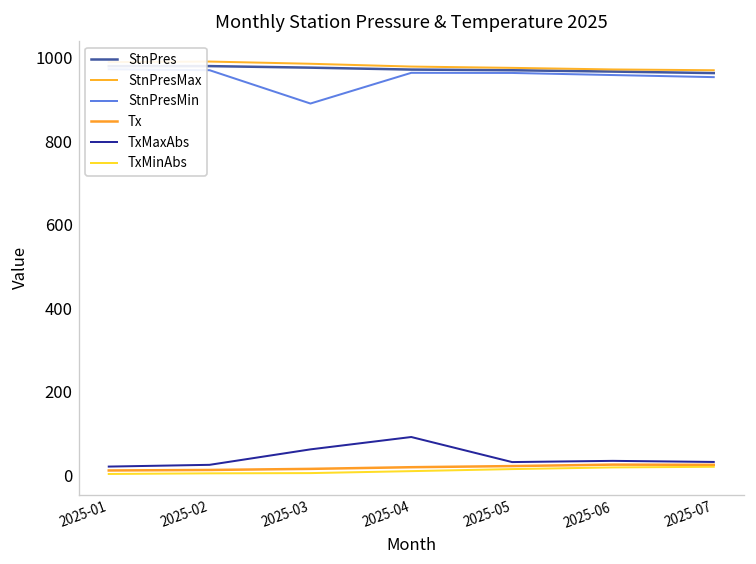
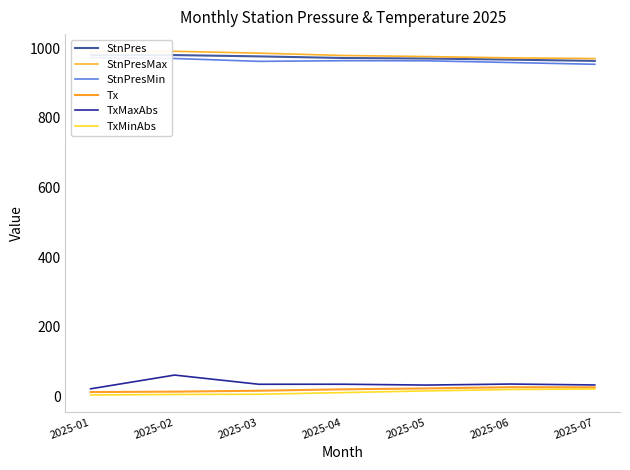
  {
    "StnPres": {
      "2025-02": 980,
      "2025-03": 980
    },
    "StnPresMin": {
      "2025-02": 970,
-     "2025-03": 890,
+     "2025-03": 960,
      "2025-04": 960,
      "2025-06": 960,
      "2025-07": 950
    },
    "TxMaxAbs": {
      "2025-01": 20,
-     "2025-02": 30,
-     "2025-03": 60,
-     "2025-04": 90,
+     "2025-02": 60,
+     "2025-03": 30,
+     "2025-04": 30,
      "2025-05": 30,
      "2025-06": 40
    }
  }
